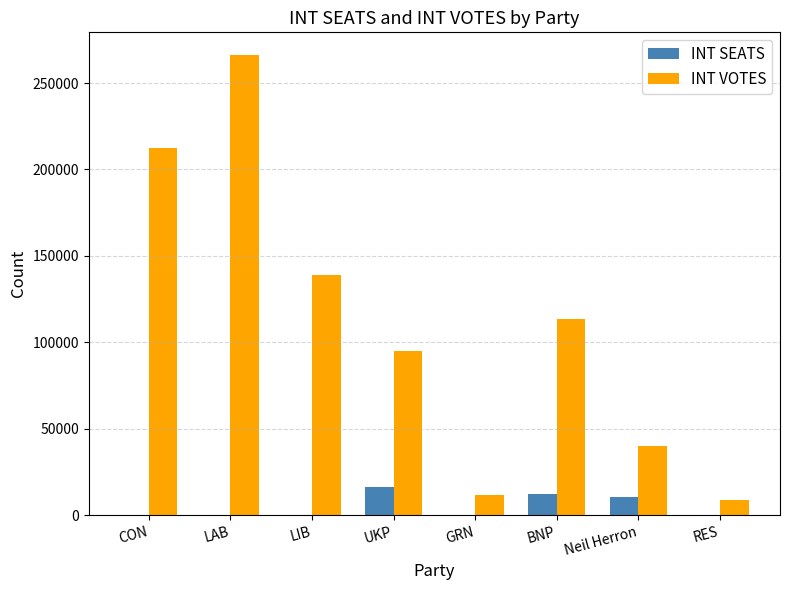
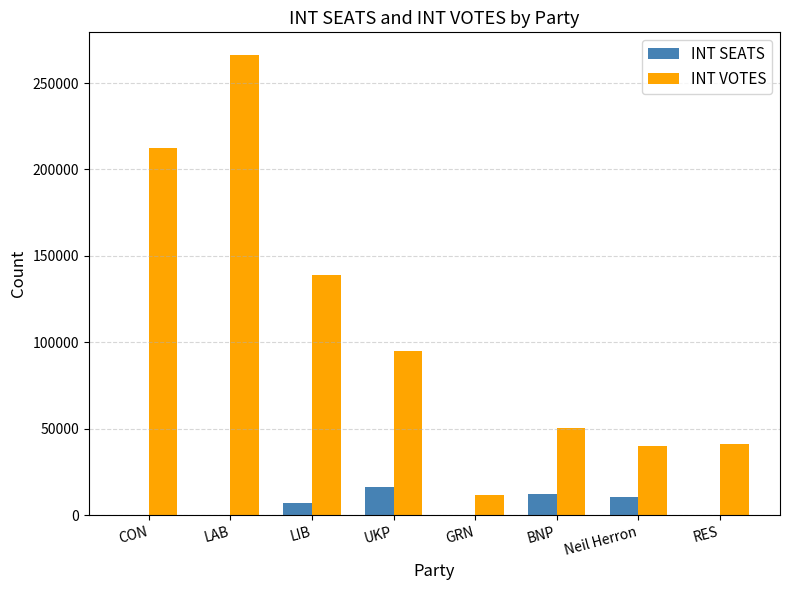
  {
    "INT SEATS": {
-     "LIB": 0,
+     "LIB": 7000,
      "UKP": 16000,
      "GRN": 0,
      "BNP": 12000,
      "Neil Herron": 10000,
      "RES": 0
    },
    "INT VOTES": {
      "CON": 212000,
      "LAB": 266000,
      "LIB": 139000,
      "UKP": 95000,
      "GRN": 12000,
-     "BNP": 113000,
+     "BNP": 50000,
      "Neil Herron": 40000,
-     "RES": 9000
+     "RES": 41000
    }
  }
